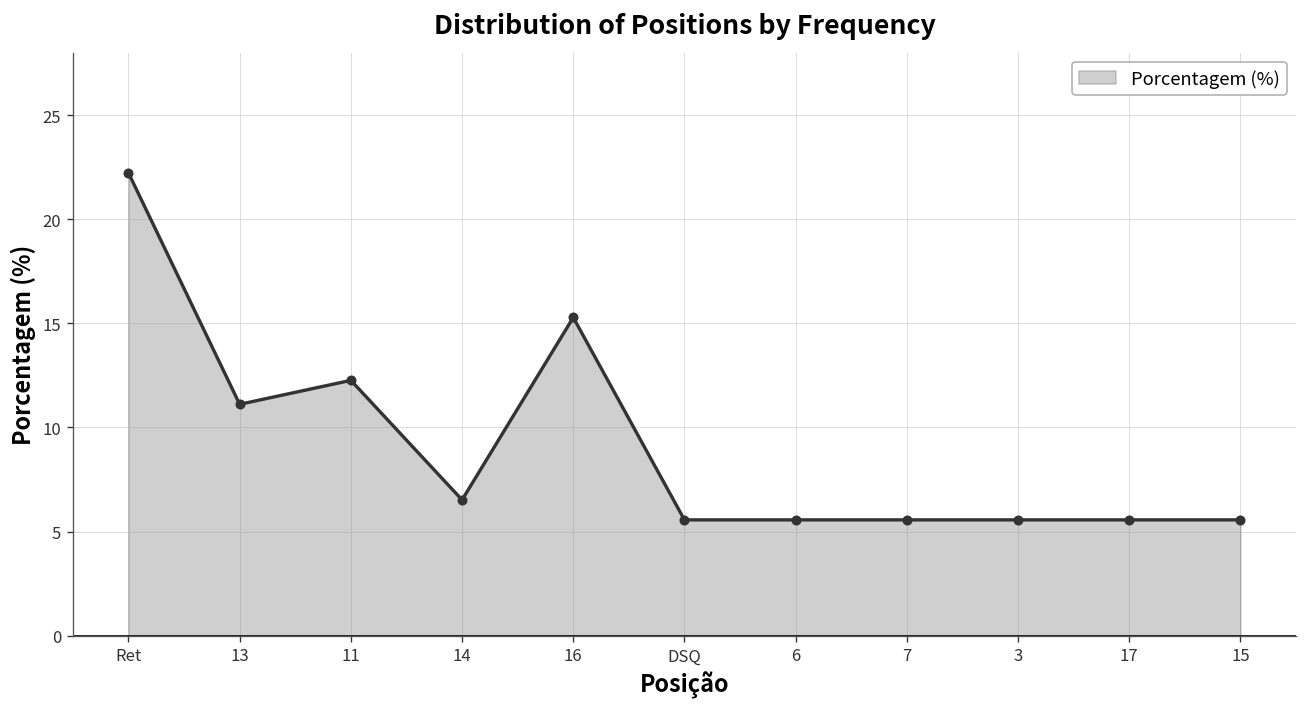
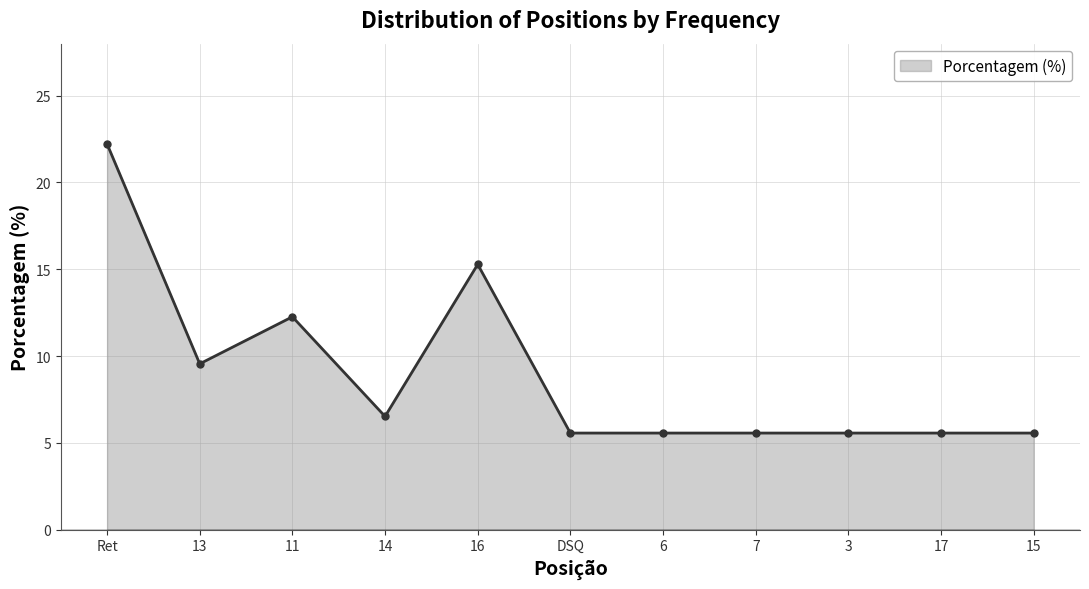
  {
    "Ret": 22.2,
-   "13": 11.1,
+   "13": 9.6,
    "11": 12.3,
    "14": 6.5,
    "16": 15.3,
    "DSQ": 5.6,
    "6": 5.6,
    "7": 5.6,
    "3": 5.6,
    "17": 5.6,
    "15": 5.6
  }
